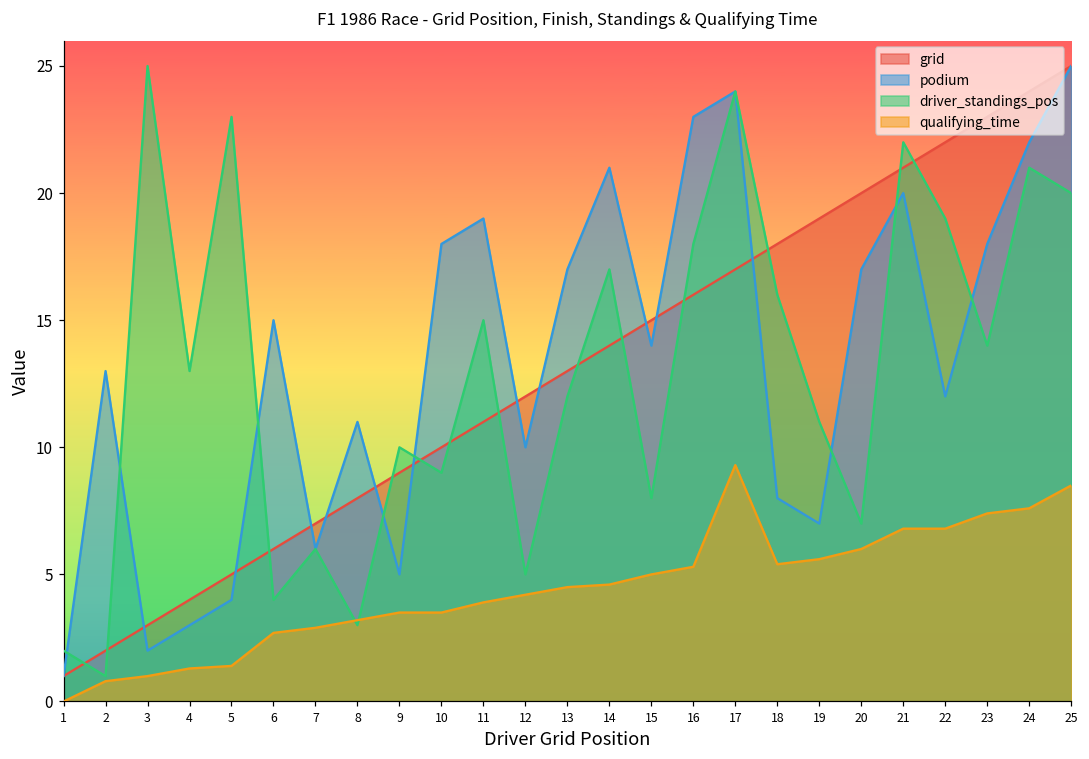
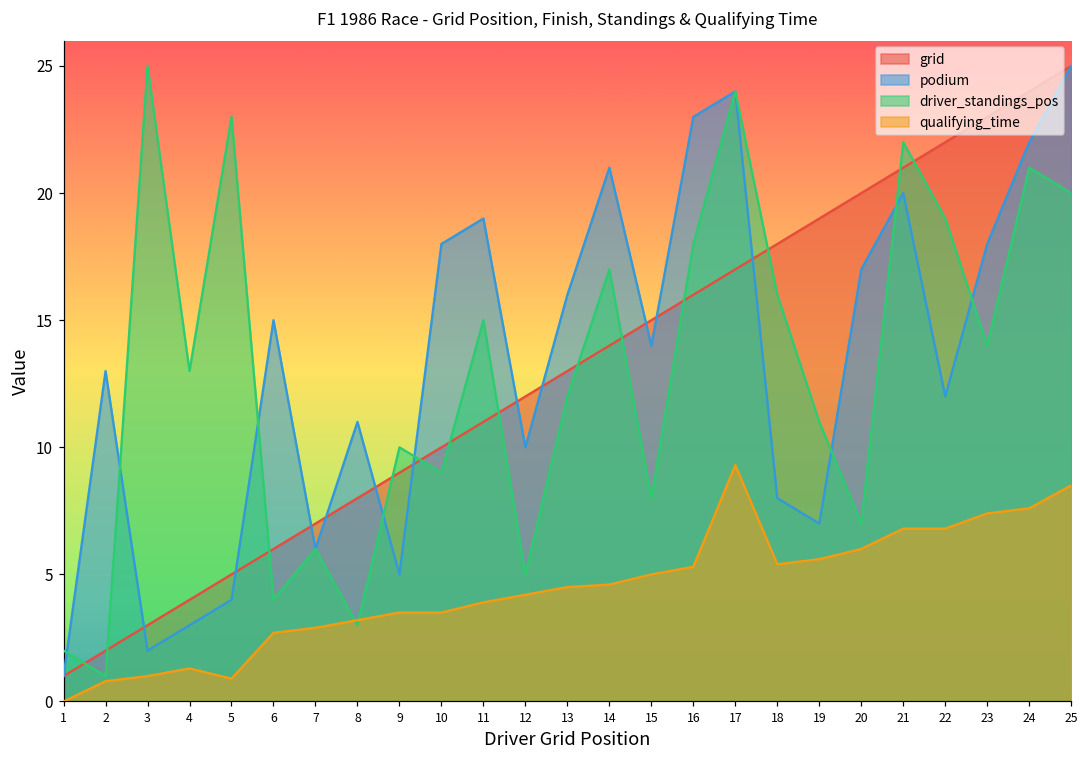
  {
    "grid": {
      "2": 2.0,
      "3": 3.0,
      "4": 4.0,
      "5": 5.0,
      "6": 6.0,
      "7": 7.0,
      "8": 8.0,
      "9": 9.0,
      "10": 10.0,
      "11": 11.0,
      "12": 12.0,
      "13": 13.0,
      "14": 14.0,
      "15": 15.0,
      "16": 16.0,
      "17": 17.0,
      "18": 18.0,
      "19": 19.0,
      "20": 20.0,
      "21": 21.0,
      "22": 22.0
    },
    "podium": {
      "2": 13,
      "3": 2,
      "4": 3,
      "5": 4,
      "6": 15,
      "8": 11,
      "9": 5,
      "10": 18,
      "11": 19,
      "12": 10,
-     "13": 17,
+     "13": 16,
      "14": 21,
      "15": 14,
      "16": 23,
      "18": 8,
      "19": 7,
      "20": 17,
      "21": 20,
      "22": 12,
      "23": 18,
      "24": 22
    },
    "driver_standings_pos": {
      "1": 2.0,
      "2": 1.0,
      "3": 25.0,
      "4": 13.0,
      "5": 23.0,
      "6": 4.0,
      "8": 3.0,
      "9": 10.0,
      "10": 9.0,
      "11": 15.0,
      "12": 5.0,
      "13": 12.0,
      "14": 17.0,
      "15": 8.0,
      "16": 18.0,
      "18": 16.0,
      "19": 11.0,
      "20": 7.0,
      "21": 22.0,
      "22": 19.0,
      "23": 14.0,
      "24": 21.0,
      "25": 20.0
    },
    "qualifying_time": {
      "1": 0.0,
      "2": 0.8,
      "3": 1.0,
      "4": 1.3,
-     "5": 1.4,
+     "5": 0.9,
      "6": 2.7,
      "7": 2.9,
      "8": 3.2,
      "9": 3.5,
      "10": 3.5,
      "11": 3.9,
      "12": 4.2,
      "13": 4.5,
      "14": 4.6,
      "15": 5.0,
      "16": 5.3,
      "17": 9.3,
      "18": 5.4,
      "19": 5.6,
      "20": 6.0,
      "21": 6.8,
      "22": 6.8,
      "23": 7.4,
      "24": 7.6,
      "25": 8.5
    }
  }
